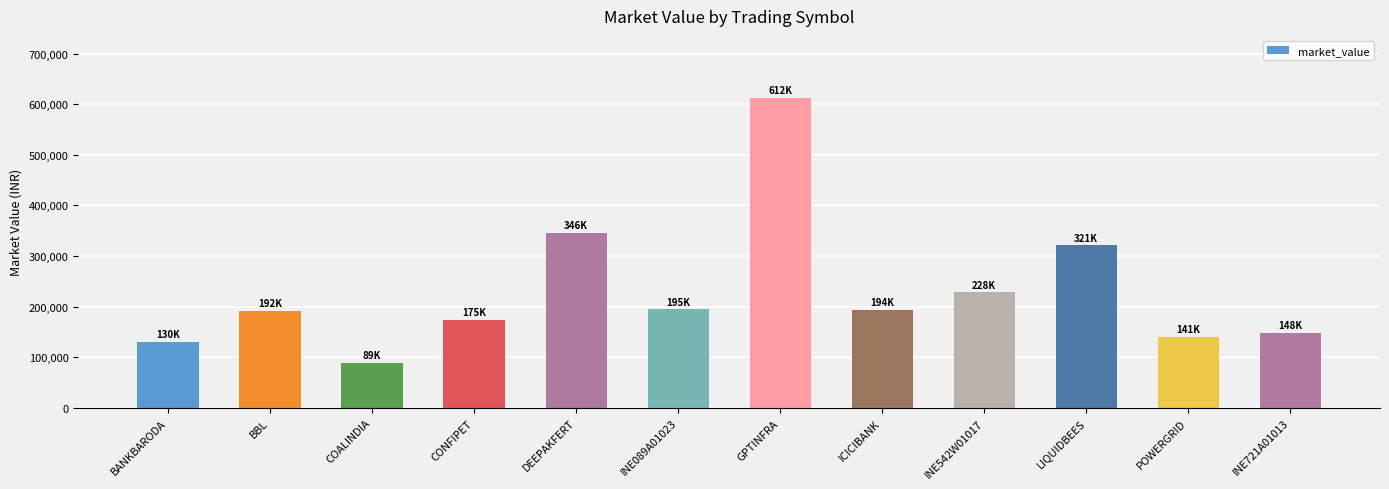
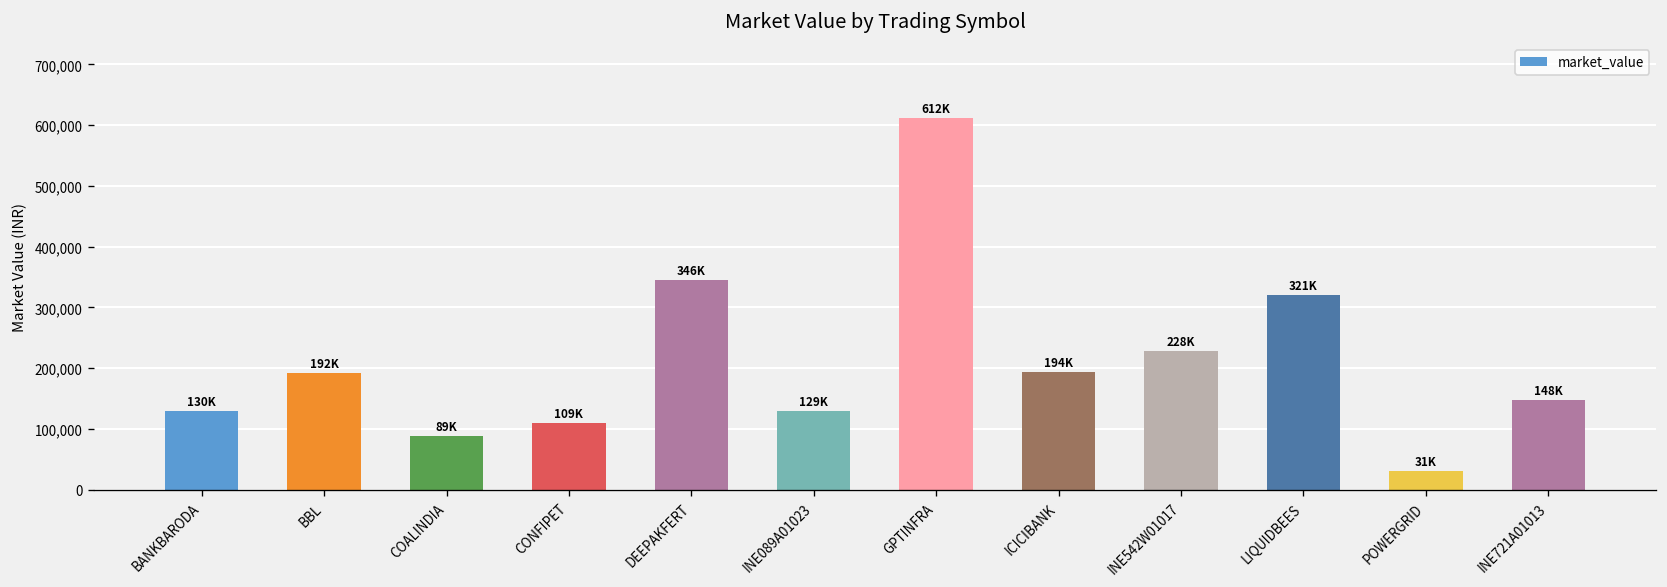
  {
    "BANKBARODA": "130K",
    "BBL": "192K",
    "COALINDIA": "89K",
-   "CONFIPET": "175K",
+   "CONFIPET": "109K",
    "DEEPAKFERT": "346K",
-   "INE089A01023": "195K",
+   "INE089A01023": "129K",
    "GPTINFRA": "612K",
    "ICICIBANK": "194K",
    "INE542W01017": "228K",
    "LIQUIDBEES": "321K",
-   "POWERGRID": "141K",
+   "POWERGRID": "31K",
    "INE721A01013": "148K"
  }
